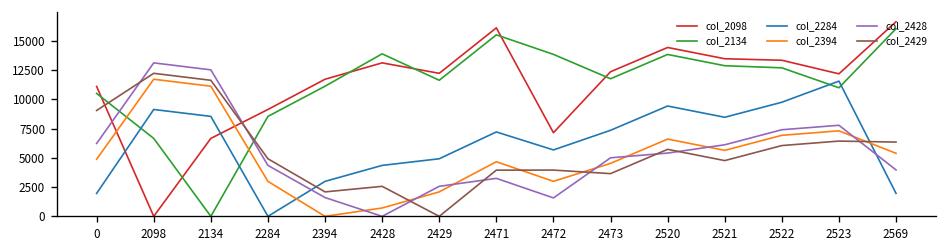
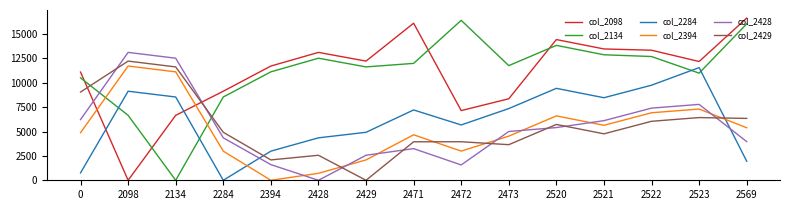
  {
    "col_2098": {
      "0": 11000,
      "2098": 0,
      "2134": 7000,
      "2284": 9000,
      "2394": 12000,
      "2428": 13000,
      "2429": 12000,
      "2471": 16000,
      "2472": 7000,
-     "2473": 12000,
+     "2473": 8000,
      "2520": 14000,
      "2521": 13000,
      "2522": 13000,
      "2523": 12000,
      "2569": 17000
    },
    "col_2134": {
      "0": 11000,
      "2098": 7000,
      "2134": 0,
      "2284": 9000,
      "2394": 11000,
-     "2428": 14000,
+     "2428": 13000,
      "2429": 12000,
-     "2471": 16000,
-     "2472": 14000,
+     "2471": 12000,
+     "2472": 16000,
      "2473": 12000,
      "2520": 14000,
      "2521": 13000,
      "2522": 13000,
      "2523": 11000,
      "2569": 16000
    },
    "col_2284": {
-     "0": 2000,
+     "0": 1000,
      "2098": 9000,
      "2134": 9000,
      "2284": 0,
      "2394": 3000,
      "2428": 4000,
      "2429": 5000,
      "2471": 7000,
      "2472": 6000,
      "2473": 7000,
      "2520": 9000,
      "2521": 8000,
      "2522": 10000,
      "2523": 12000,
      "2569": 2000
    },
    "col_2394": {
      "0": 5000,
      "2098": 12000,
      "2134": 11000,
      "2284": 3000,
      "2394": 0,
      "2428": 1000,
      "2429": 2000,
      "2471": 5000,
      "2472": 3000,
      "2473": 5000,
      "2520": 7000,
      "2521": 6000,
      "2522": 7000,
      "2523": 7000,
      "2569": 5000
    },
    "col_2428": {
      "0": 6000,
      "2098": 13000,
      "2134": 13000,
      "2284": 4000,
      "2394": 2000,
      "2428": 0,
      "2429": 3000,
      "2471": 3000,
      "2472": 2000,
      "2473": 5000,
      "2520": 5000,
      "2521": 6000,
      "2522": 7000,
      "2523": 8000,
      "2569": 4000
    },
    "col_2429": {
      "0": 9000,
      "2098": 12000,
      "2134": 12000,
      "2284": 5000,
      "2394": 2000,
      "2428": 3000,
      "2429": 0,
      "2471": 4000,
      "2472": 4000,
      "2473": 4000,
      "2520": 6000,
      "2521": 5000,
      "2522": 6000,
      "2523": 6000,
      "2569": 6000
    }
  }
